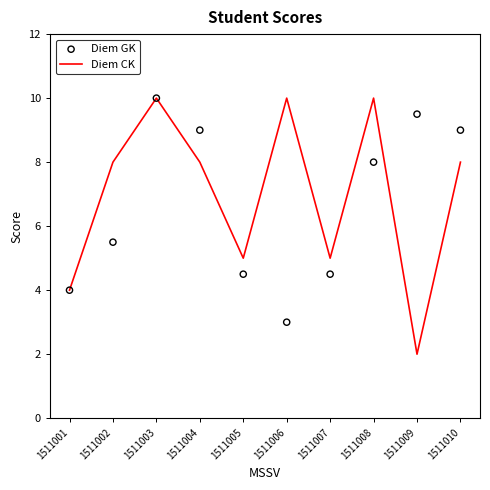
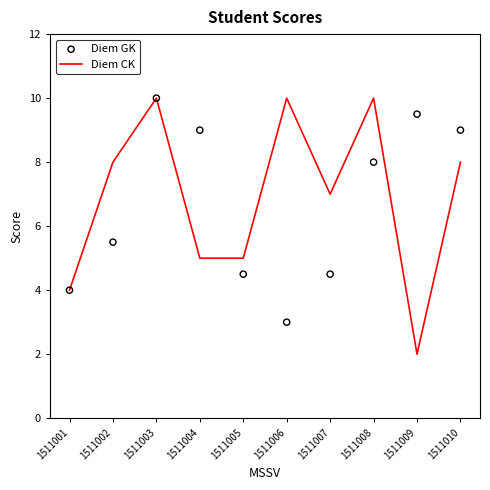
  {
    "Diem CK": {
      "1511002": 8,
-     "1511004": 8,
+     "1511004": 5,
      "1511005": 5,
      "1511006": 10,
-     "1511007": 5,
+     "1511007": 7,
      "1511008": 10,
      "1511009": 2,
      "1511010": 8
    }
  }
